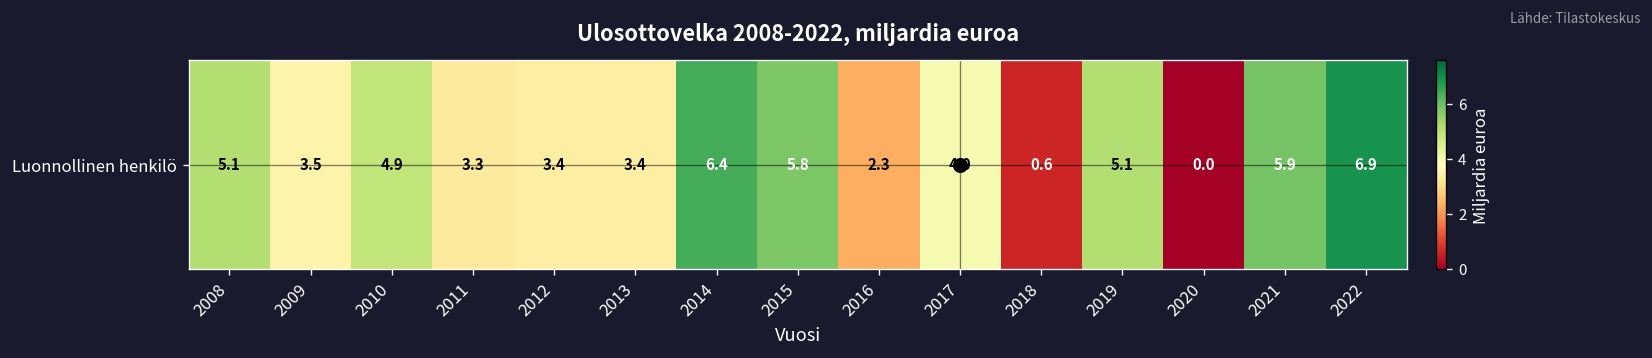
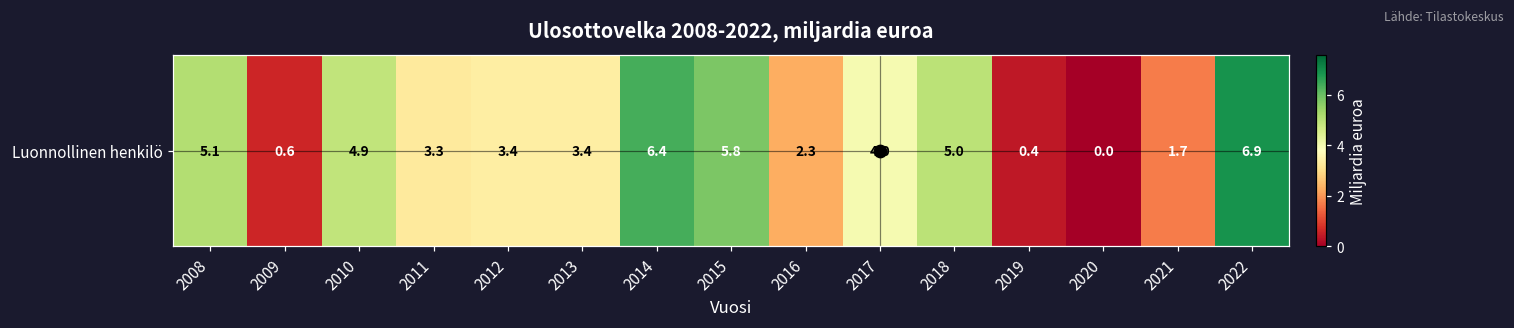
  {
    "Luonnollinen henkilö": {
      "2008": 5.1,
-     "2009": 3.5,
+     "2009": 0.6,
      "2010": 4.9,
      "2011": 3.3,
      "2012": 3.4,
      "2013": 3.4,
      "2014": 6.4,
      "2015": 5.8,
      "2016": 2.3,
-     "2018": 0.6,
-     "2019": 5.1,
+     "2018": 5.0,
+     "2019": 0.4,
      "2020": 0.0,
-     "2021": 5.9,
+     "2021": 1.7,
      "2022": 6.9
    }
  }
